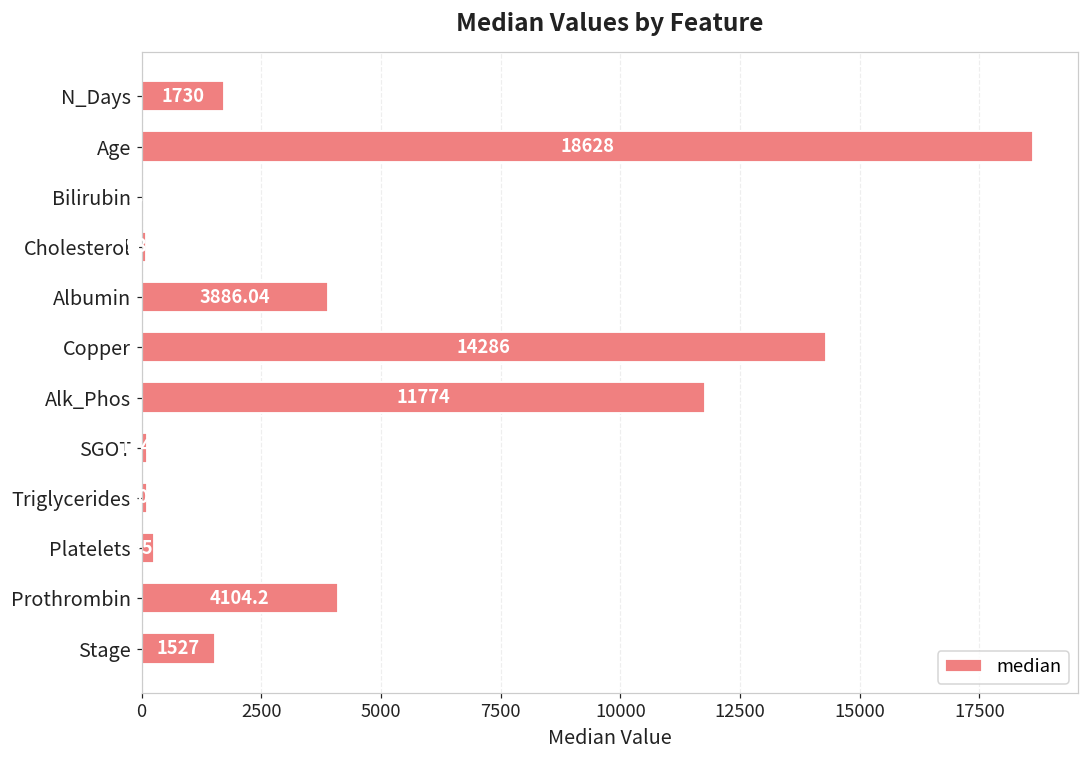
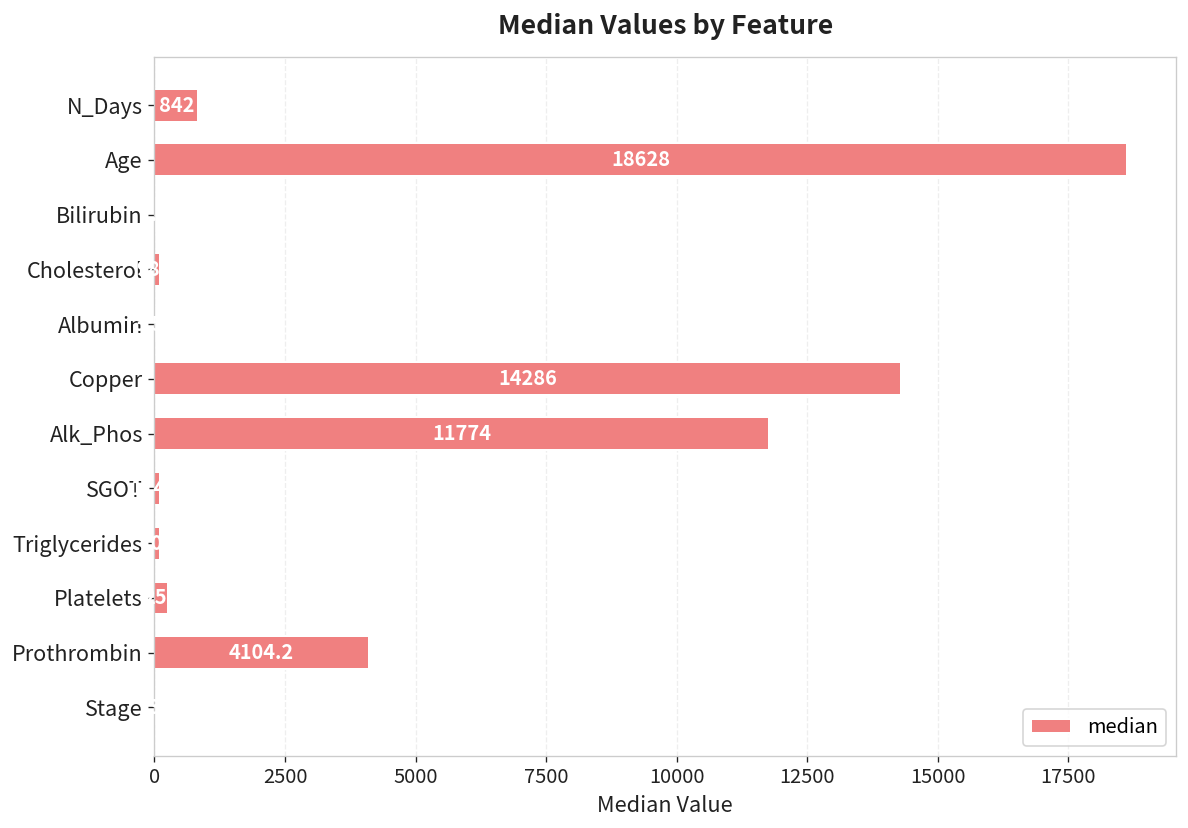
  {
-   "N_Days": 1730,
+   "N_Days": 842,
    "Age": 18628,
-   "Albumin": 3900,
+   "Albumin": 0,
    "Copper": 14286,
    "Alk_Phos": 11774,
    "Prothrombin": 4104.2,
-   "Stage": 1500
+   "Stage": 0
  }
